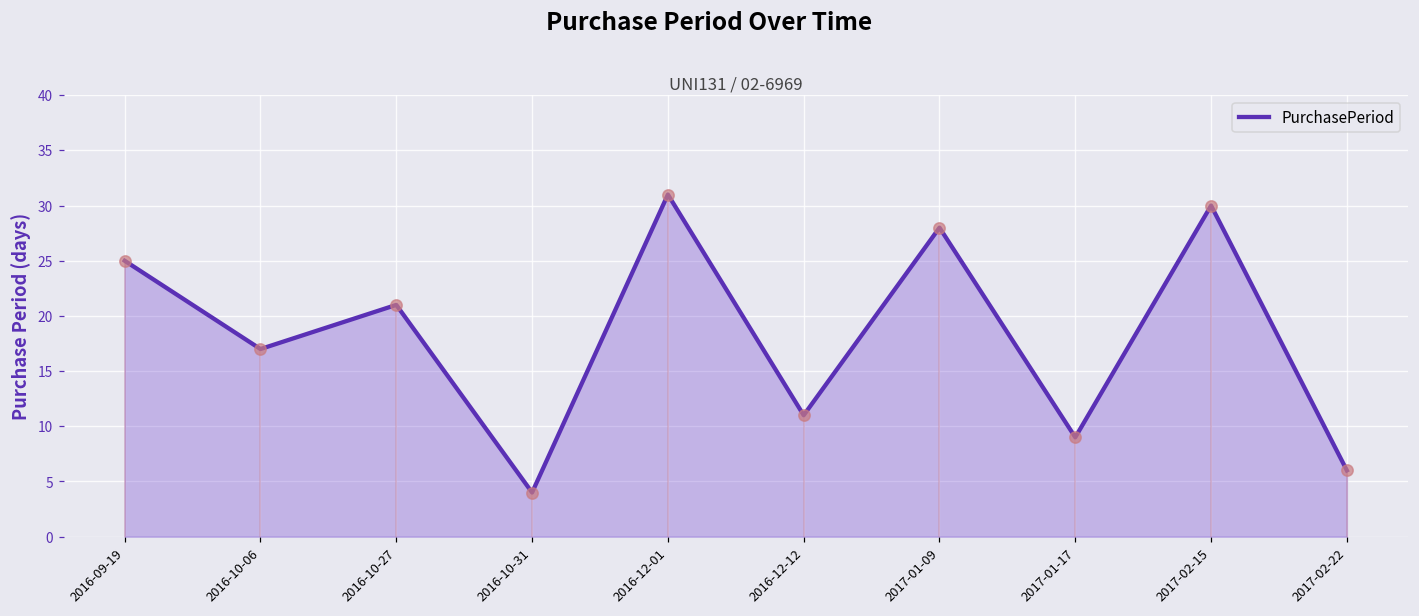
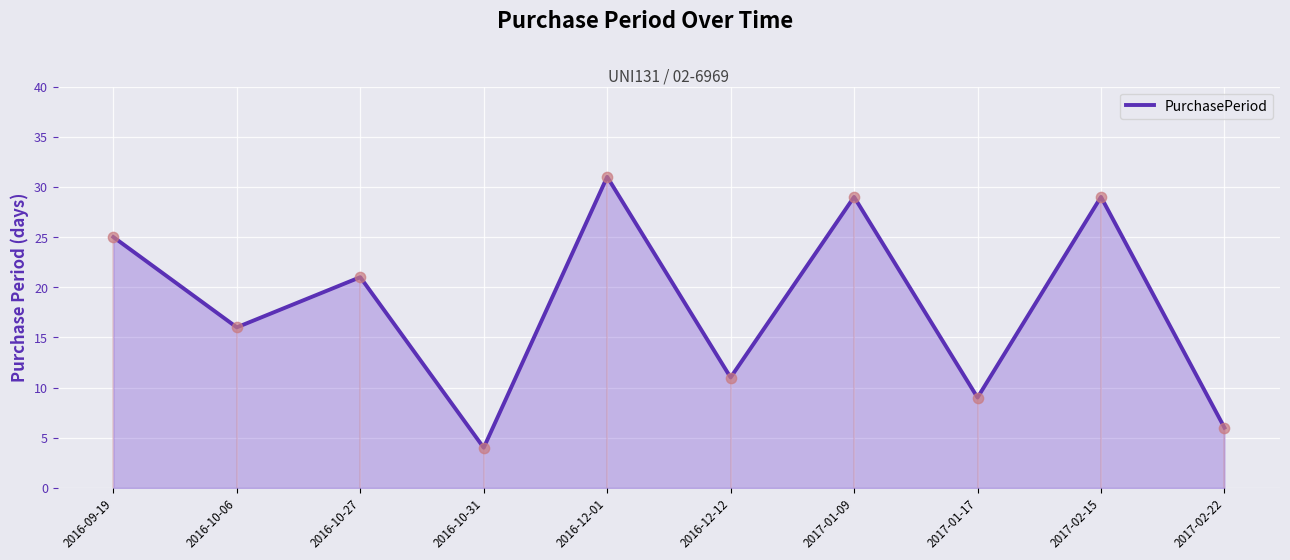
  {
    "2016-09-19": 25,
-   "2016-10-06": 17,
+   "2016-10-06": 16,
    "2016-10-27": 21,
    "2016-10-31": 4,
    "2016-12-01": 31,
    "2016-12-12": 11,
-   "2017-01-09": 28,
+   "2017-01-09": 29,
    "2017-01-17": 9,
-   "2017-02-15": 30,
+   "2017-02-15": 29,
    "2017-02-22": 6
  }
